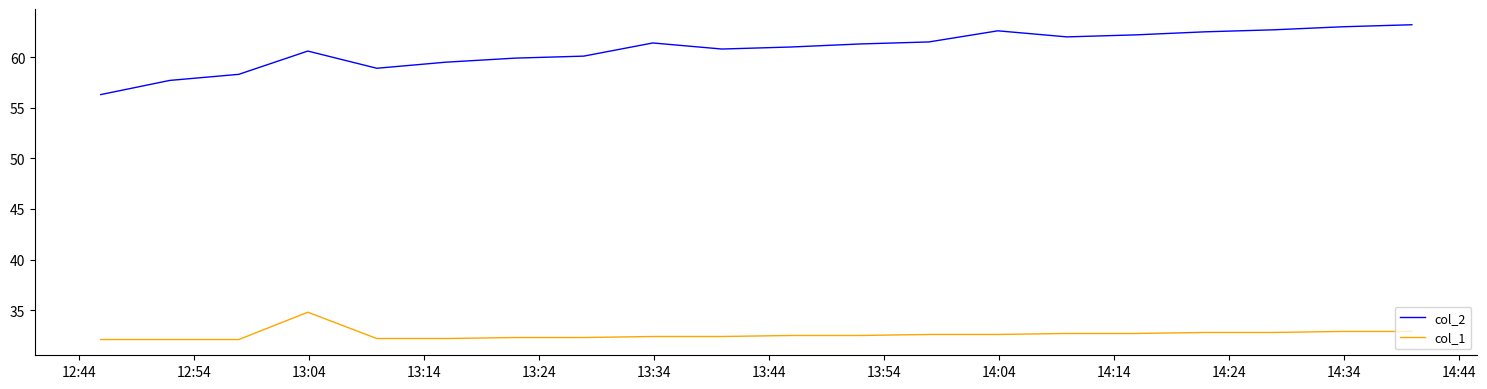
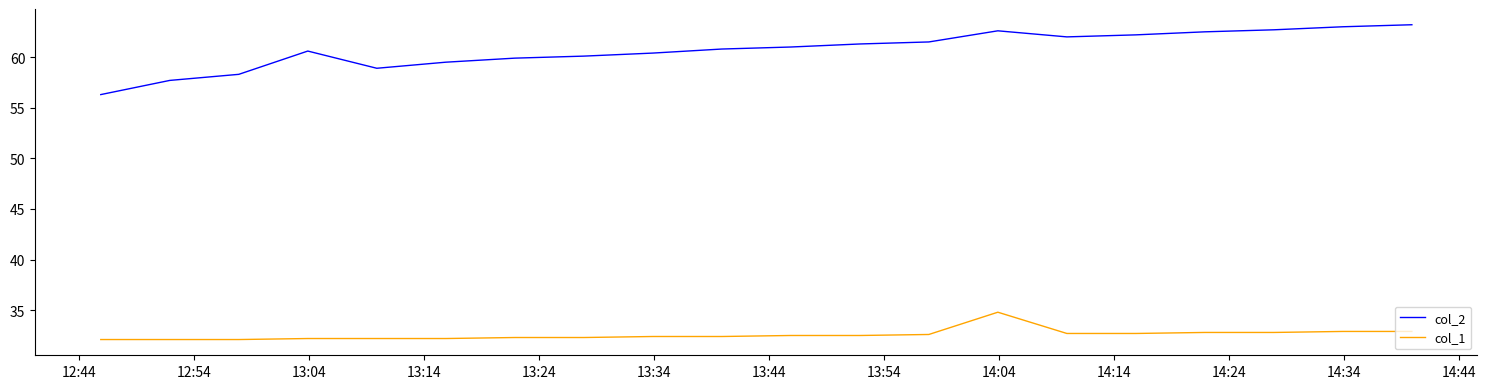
  {
    "col_2": {
      "13:04": 60.6,
-     "13:34": 61.4,
+     "13:34": 60.4,
      "14:04": 62.6,
      "14:34": 63.0
    },
    "col_1": {
-     "13:04": 34.8,
+     "13:04": 32.2,
      "13:34": 32.4,
-     "14:04": 32.6,
+     "14:04": 34.8,
      "14:34": 32.9
    }
  }
